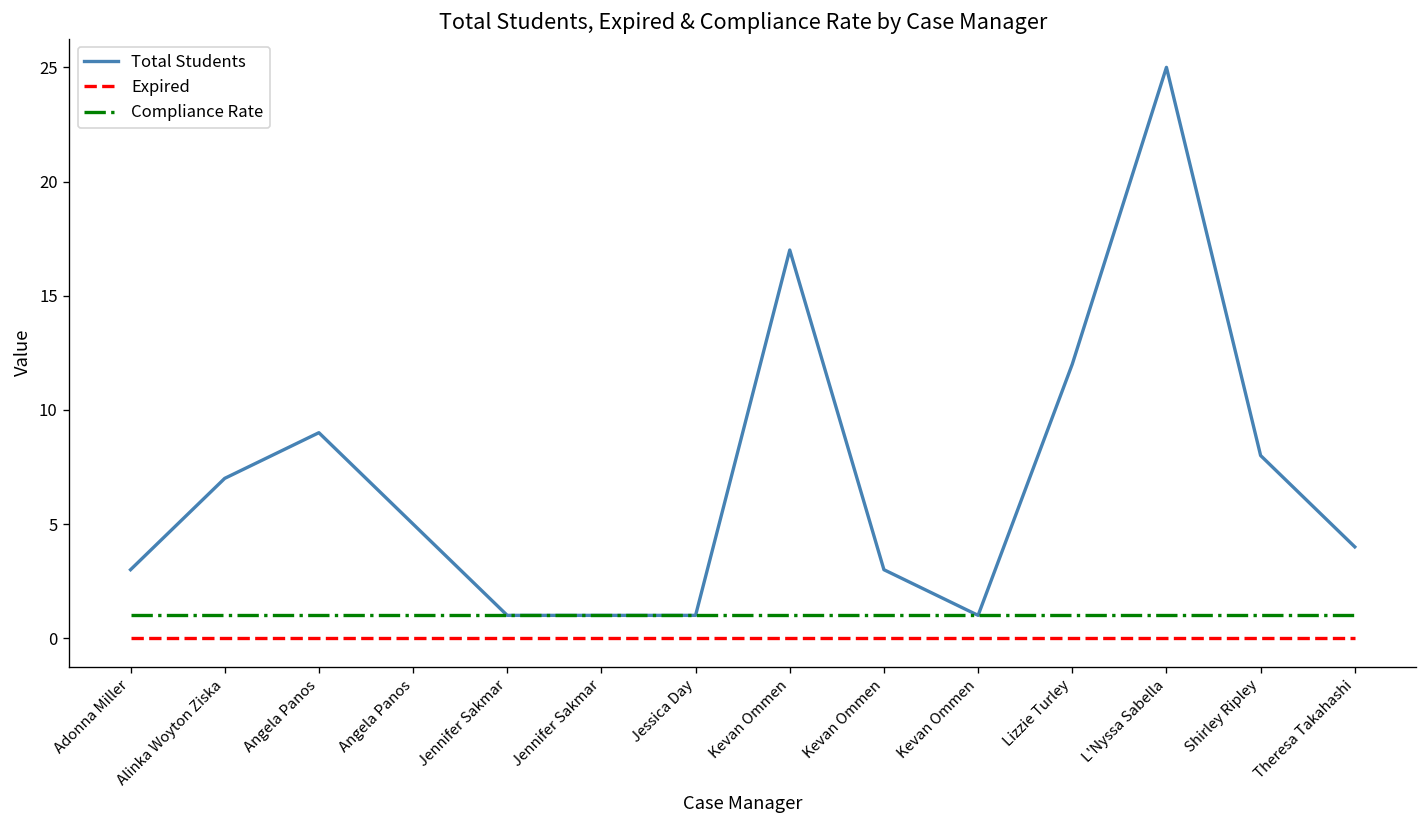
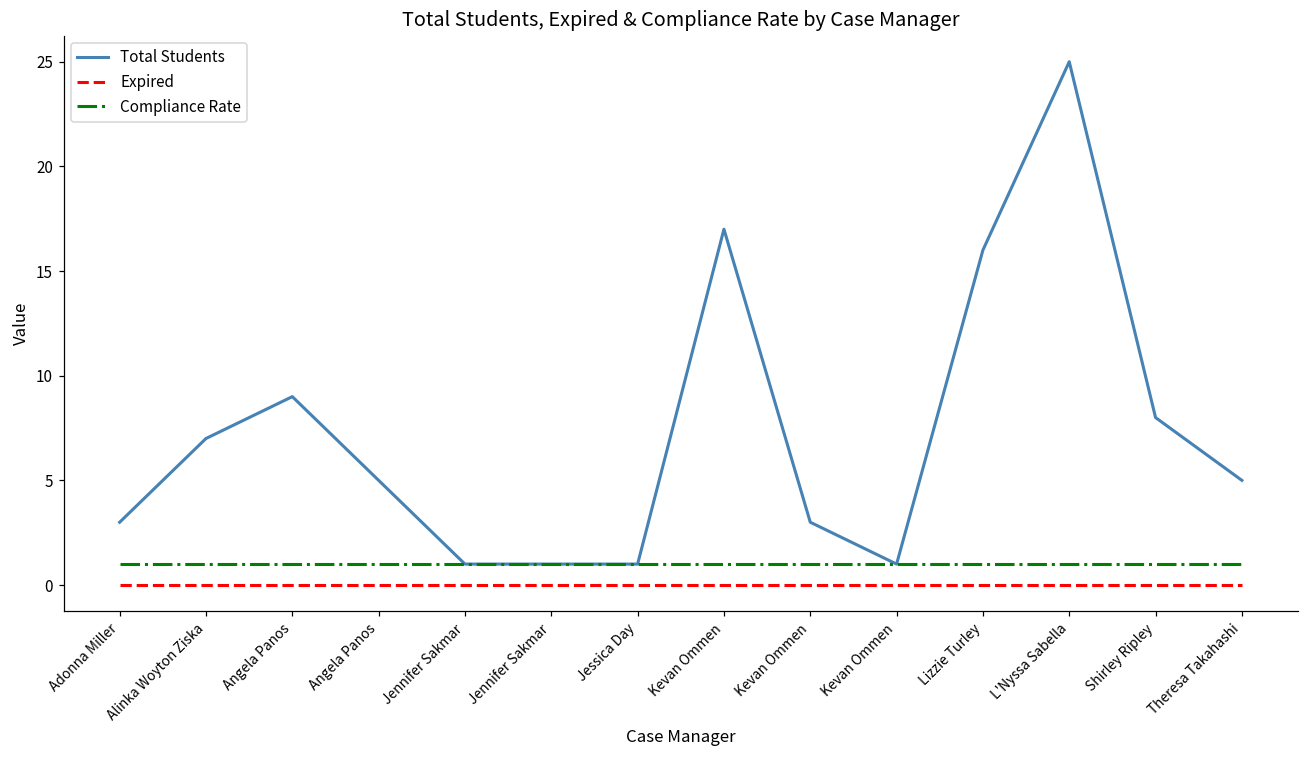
  {
    "Total Students": {
      "Adonna Miller": 3,
      "Alinka Woyton Ziska": 7,
-     "Lizzie Turley": 12,
+     "Lizzie Turley": 16,
      "L'Nyssa Sabella": 25,
      "Shirley Ripley": 8,
-     "Theresa Takahashi": 4
+     "Theresa Takahashi": 5
    },
    "Expired": {
      "Adonna Miller": 0,
      "Alinka Woyton Ziska": 0,
      "Jessica Day": 0,
      "Lizzie Turley": 0,
      "L'Nyssa Sabella": 0,
      "Shirley Ripley": 0,
      "Theresa Takahashi": 0
    },
    "Compliance Rate": {
      "Adonna Miller": 1,
      "Alinka Woyton Ziska": 1,
      "Lizzie Turley": 1,
      "L'Nyssa Sabella": 1,
      "Shirley Ripley": 1,
      "Theresa Takahashi": 1
    }
  }
